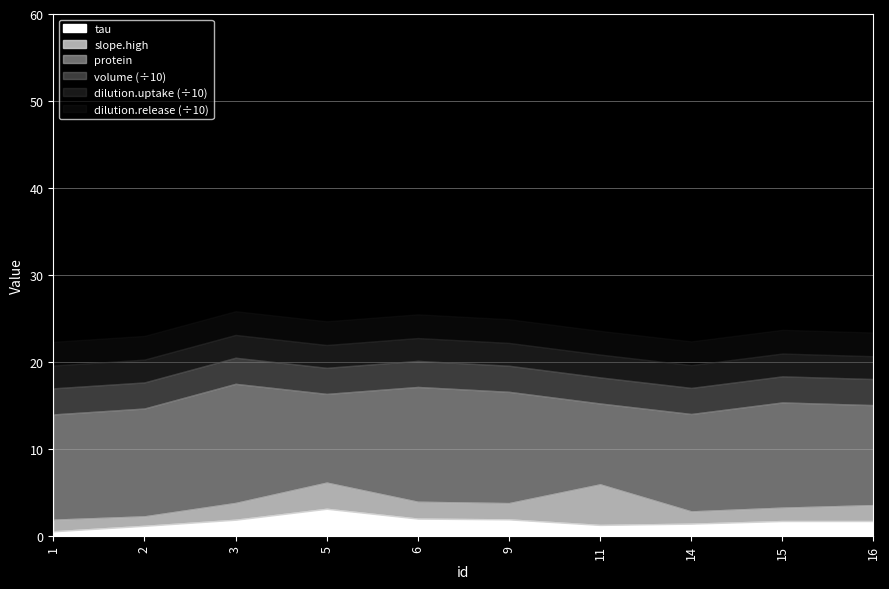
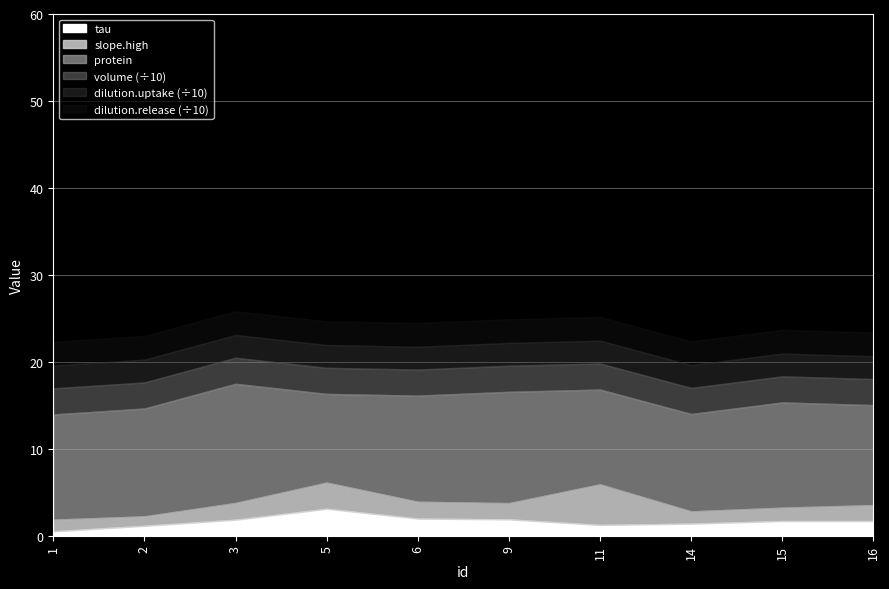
  {
    "tau": {
      "1": 1,
      "2": 1,
      "3": 2,
      "5": 3,
      "6": 2,
      "9": 2,
      "11": 1,
      "14": 1,
      "15": 2,
      "16": 2
    },
    "slope.high": {
      "1": 1,
      "2": 1,
      "3": 2,
      "5": 3,
      "6": 2,
      "9": 2,
      "11": 5,
      "14": 1,
      "15": 2,
      "16": 2
    },
    "protein": {
      "1": 12,
      "2": 12,
      "3": 14,
      "5": 10,
-     "6": 13,
+     "6": 12,
      "9": 13,
-     "11": 9,
+     "11": 11,
      "14": 11,
      "15": 12,
      "16": 12
    },
    "volume (÷10)": {
      "1": 3,
      "2": 3,
      "3": 3,
      "5": 3,
      "6": 3,
      "9": 3,
      "11": 3,
      "14": 3,
      "15": 3,
      "16": 3
    }
  }
